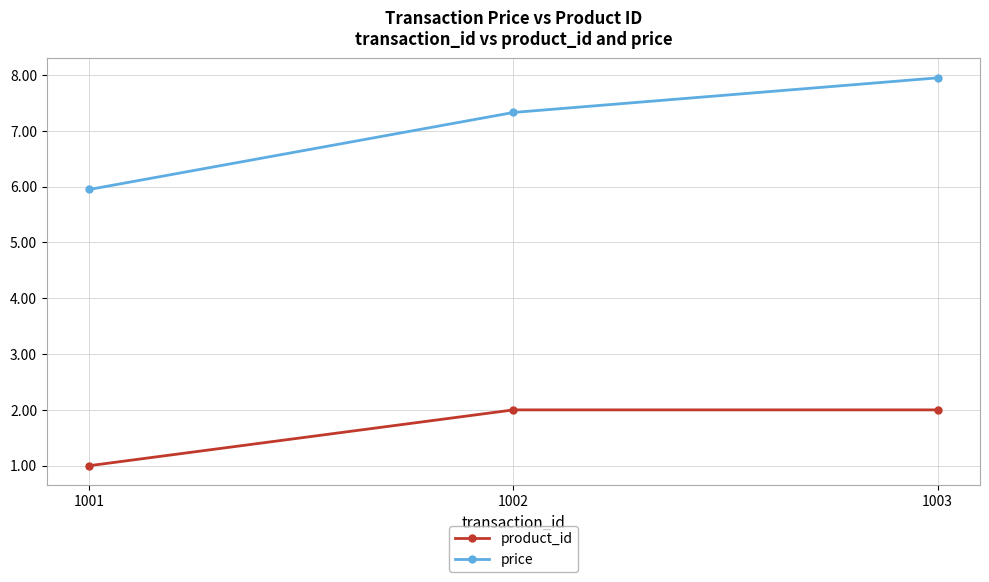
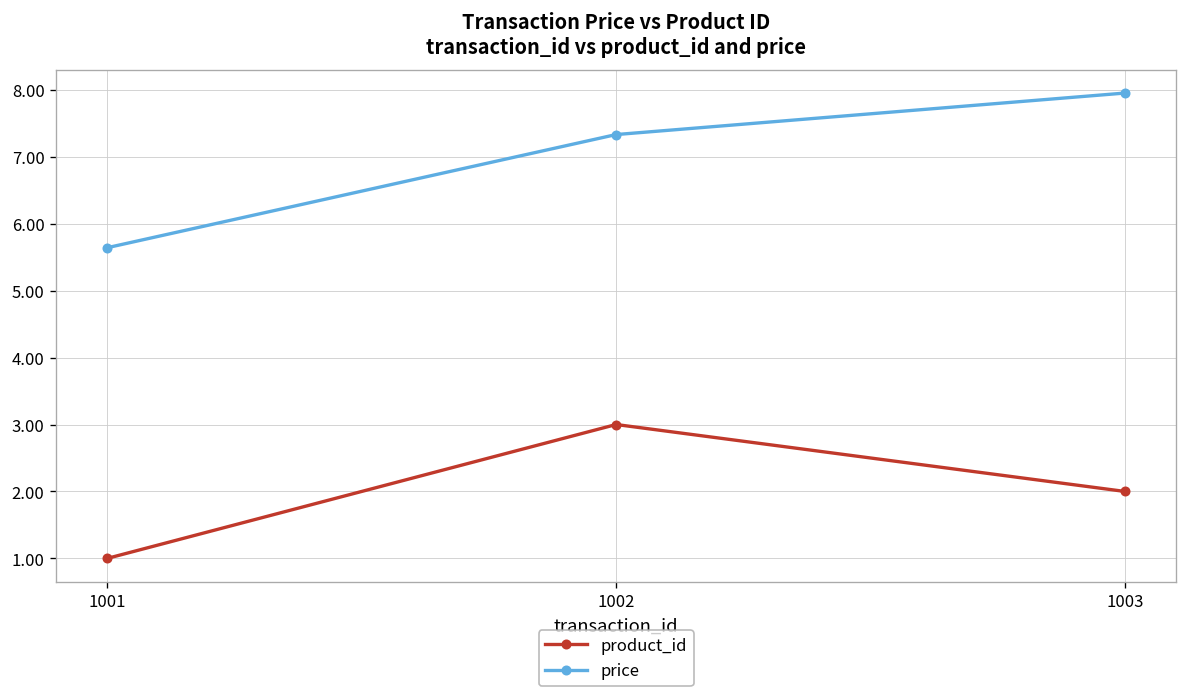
  {
    "product_id": {
      "1001": 1,
-     "1002": 2,
+     "1002": 3,
      "1003": 2
    },
    "price": {
-     "1001": 6.0,
+     "1001": 5.6,
      "1002": 7.3,
      "1003": 8.0
    }
  }
